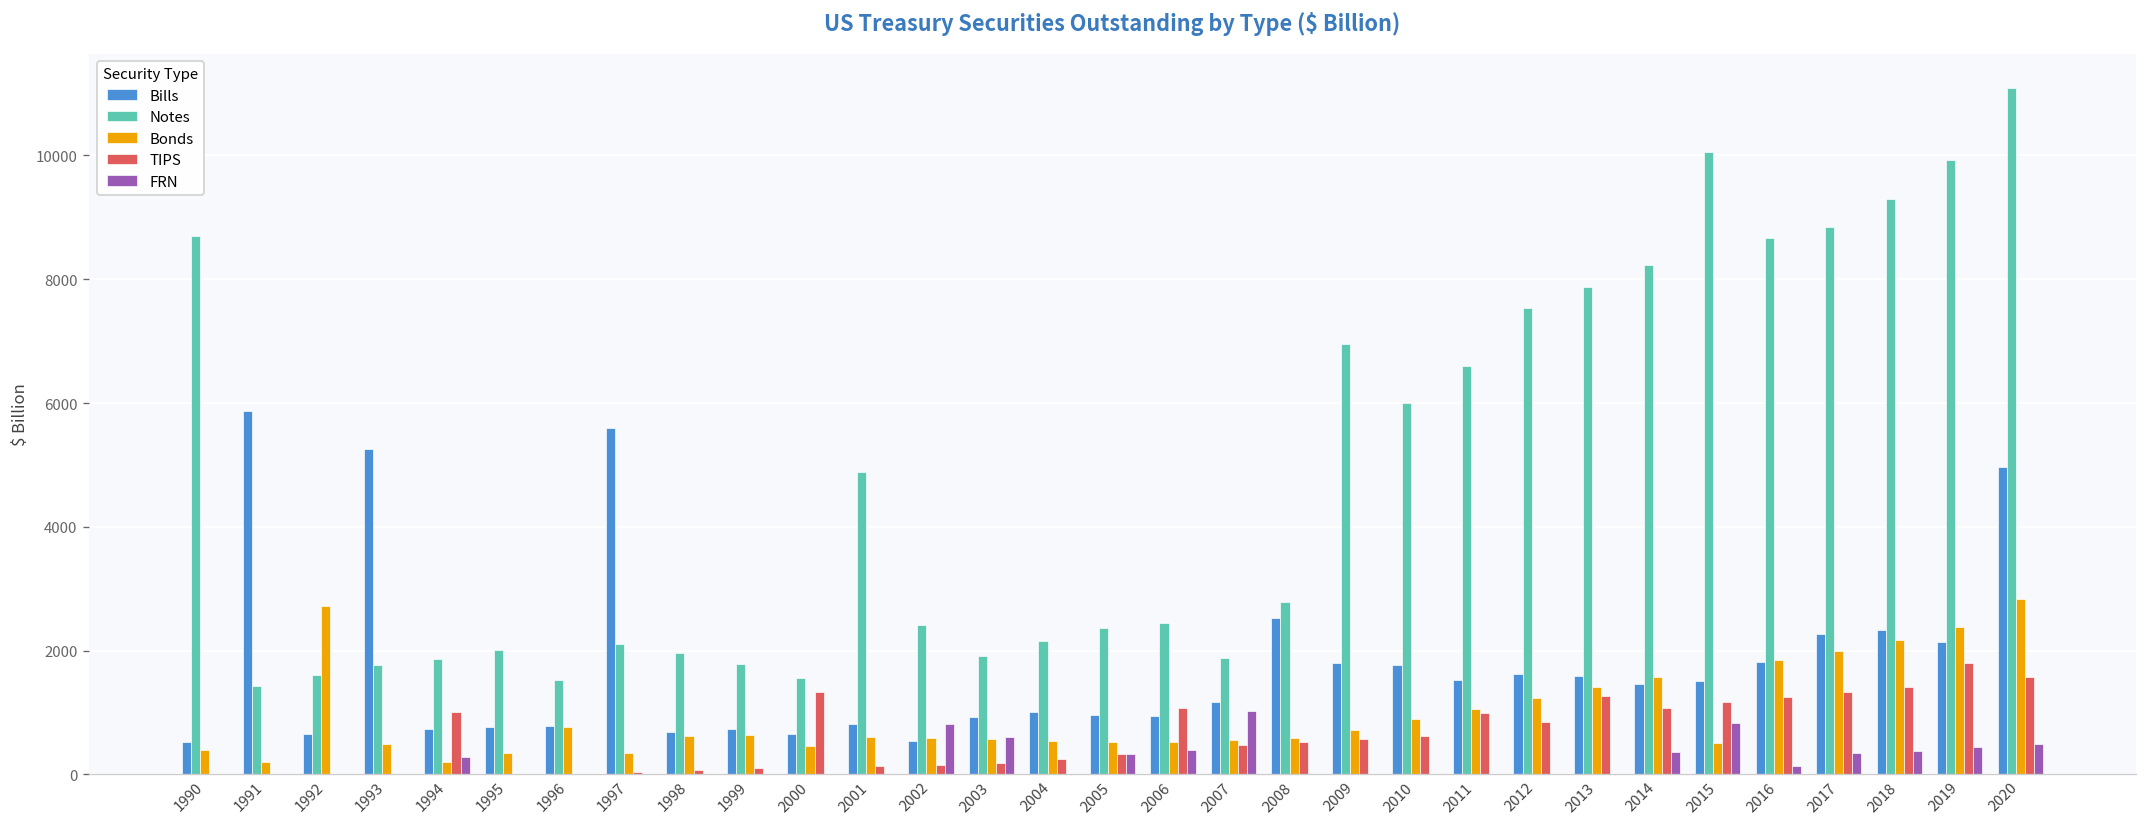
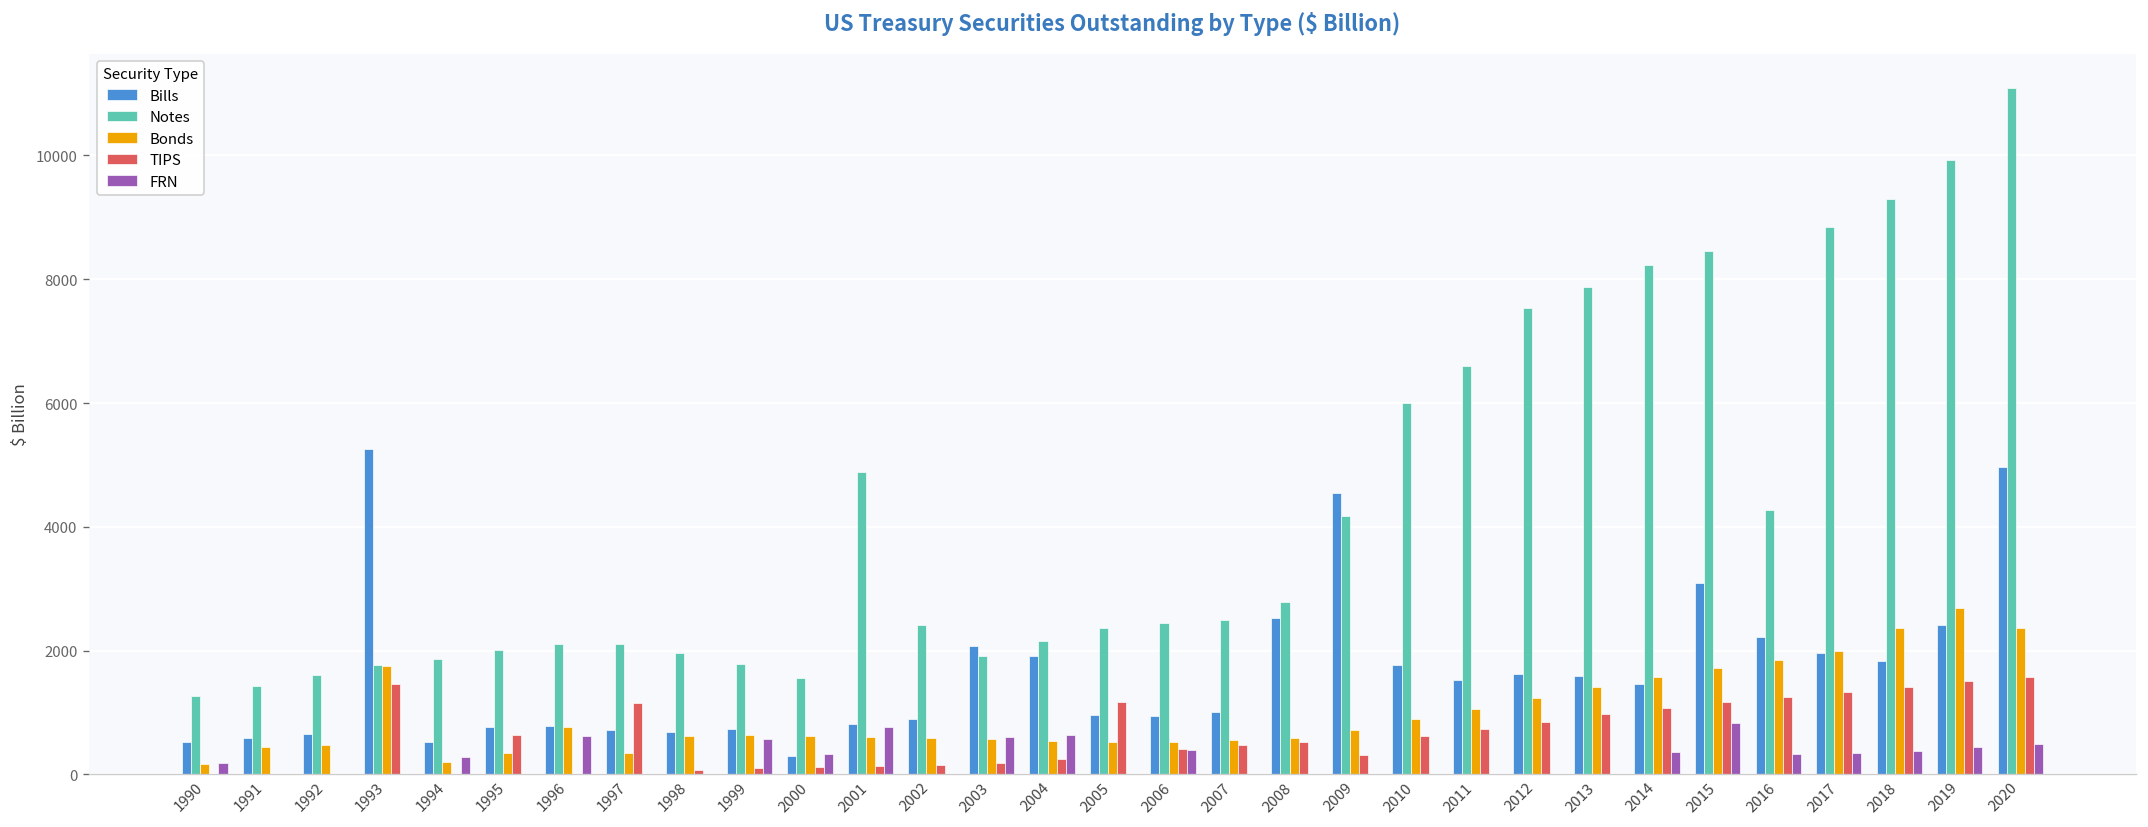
  {
    "Bills": {
      "1990": 500,
-     "1991": 5900,
+     "1991": 600,
      "1992": 700,
      "1993": 5300,
-     "1994": 700,
+     "1994": 500,
      "1995": 800,
      "1996": 800,
-     "1997": 5600,
+     "1997": 700,
      "1998": 700,
      "1999": 700,
-     "2000": 600,
+     "2000": 300,
      "2001": 800,
-     "2002": 500,
-     "2003": 900,
-     "2004": 1000,
+     "2002": 900,
+     "2003": 2100,
+     "2004": 1900,
      "2005": 1000,
      "2006": 900,
-     "2007": 1200,
+     "2007": 1000,
      "2008": 2500,
-     "2009": 1800,
+     "2009": 4500,
      "2010": 1800,
      "2011": 1500,
      "2012": 1600,
      "2013": 1600,
      "2014": 1500,
-     "2015": 1500,
-     "2016": 1800,
-     "2017": 2300,
-     "2018": 2300,
-     "2019": 2100,
+     "2015": 3100,
+     "2016": 2200,
+     "2017": 2000,
+     "2018": 1800,
+     "2019": 2400,
      "2020": 5000
    },
    "Notes": {
-     "1990": 8700,
+     "1990": 1300,
      "1991": 1400,
      "1992": 1600,
      "1993": 1800,
      "1994": 1900,
      "1995": 2000,
-     "1996": 1500,
+     "1996": 2100,
      "1997": 2100,
      "1998": 2000,
      "1999": 1800,
      "2000": 1600,
      "2001": 4900,
      "2002": 2400,
      "2003": 1900,
      "2004": 2200,
      "2005": 2400,
      "2006": 2400,
-     "2007": 1900,
+     "2007": 2500,
      "2008": 2800,
-     "2009": 7000,
+     "2009": 4200,
      "2010": 6000,
      "2011": 6600,
      "2012": 7500,
      "2013": 7900,
      "2014": 8200,
-     "2015": 10100,
-     "2016": 8700,
+     "2015": 8500,
+     "2016": 4300,
      "2017": 8800,
      "2018": 9300,
      "2019": 9900,
      "2020": 11100
    },
    "Bonds": {
-     "1990": 400,
-     "1991": 200,
-     "1992": 2700,
-     "1993": 500,
+     "1990": 200,
+     "1991": 400,
+     "1992": 500,
+     "1993": 1800,
      "1994": 200,
      "1995": 400,
      "1996": 800,
      "1997": 300,
      "1998": 600,
      "1999": 600,
-     "2000": 500,
+     "2000": 600,
      "2001": 600,
      "2002": 600,
      "2003": 600,
      "2004": 500,
      "2005": 500,
      "2006": 500,
      "2007": 600,
      "2008": 600,
      "2009": 700,
      "2010": 900,
      "2011": 1100,
      "2012": 1200,
      "2013": 1400,
      "2014": 1600,
-     "2015": 500,
+     "2015": 1700,
      "2016": 1800,
      "2017": 2000,
-     "2018": 2200,
-     "2019": 2400,
-     "2020": 2800
+     "2018": 2400,
+     "2019": 2700,
+     "2020": 2400
    },
    "TIPS": {
      "1990": 0,
      "1991": 0,
      "1992": 0,
-     "1993": 0,
-     "1994": 1000,
-     "1995": 0,
+     "1993": 1500,
+     "1994": 0,
+     "1995": 600,
      "1996": 0,
-     "1997": 0,
+     "1997": 1100,
      "1998": 100,
      "1999": 100,
-     "2000": 1300,
+     "2000": 100,
      "2001": 100,
      "2002": 100,
      "2003": 200,
      "2004": 200,
-     "2005": 300,
-     "2006": 1100,
+     "2005": 1200,
+     "2006": 400,
      "2007": 500,
      "2008": 500,
-     "2009": 600,
+     "2009": 300,
      "2010": 600,
-     "2011": 1000,
+     "2011": 700,
      "2012": 800,
-     "2013": 1300,
+     "2013": 1000,
      "2014": 1100,
      "2015": 1200,
      "2016": 1200,
      "2017": 1300,
      "2018": 1400,
-     "2019": 1800,
+     "2019": 1500,
      "2020": 1600
    },
    "FRN": {
-     "1990": 0,
+     "1990": 200,
      "1991": 0,
      "1992": 0,
      "1993": 0,
      "1994": 300,
      "1995": 0,
-     "1996": 0,
+     "1996": 600,
      "1997": 0,
      "1998": 0,
-     "1999": 0,
-     "2000": 0,
-     "2001": 0,
-     "2002": 800,
+     "1999": 600,
+     "2000": 300,
+     "2001": 800,
+     "2002": 0,
      "2003": 600,
-     "2004": 0,
-     "2005": 300,
+     "2004": 600,
+     "2005": 0,
      "2006": 400,
-     "2007": 1000,
+     "2007": 0,
      "2008": 0,
      "2009": 0,
      "2010": 0,
      "2011": 0,
      "2012": 0,
      "2013": 0,
      "2014": 400,
      "2015": 800,
-     "2016": 100,
+     "2016": 300,
      "2017": 300,
      "2018": 400,
      "2019": 400,
      "2020": 500
    }
  }
